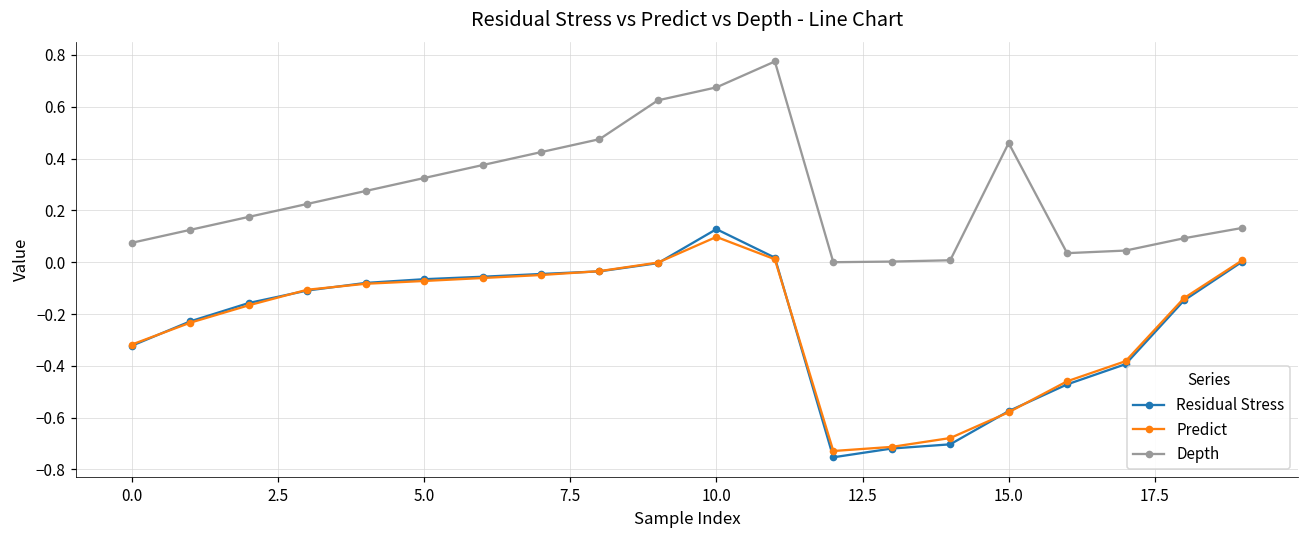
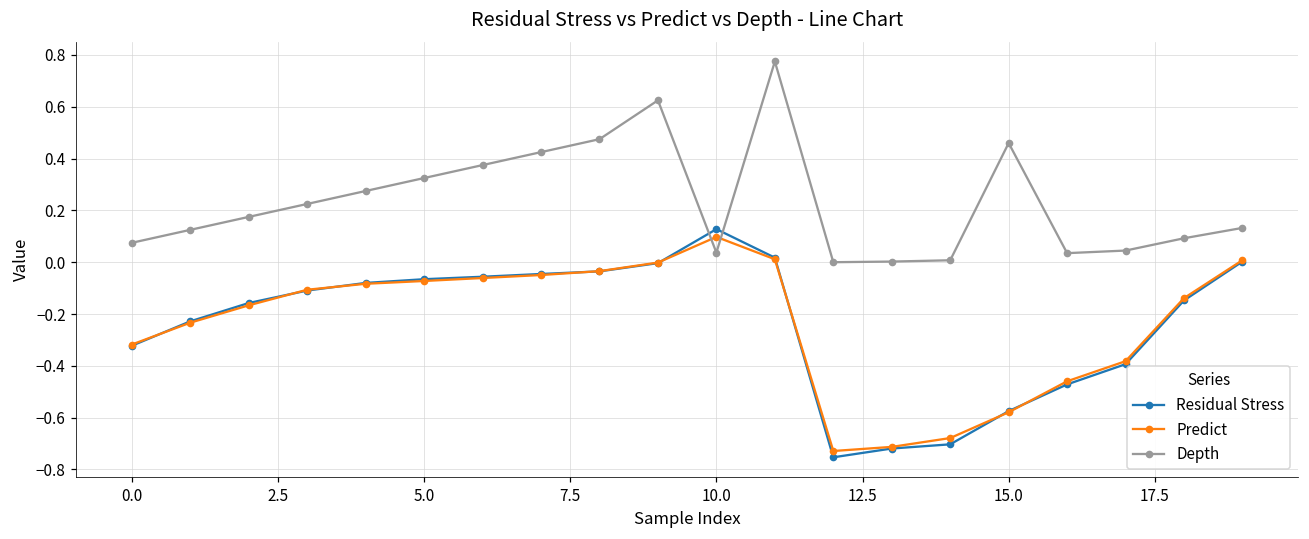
  {
    "Residual Stress": {
      "10.0": 0.13
    },
    "Predict": {
      "10.0": 0.10
    },
    "Depth": {
      "0.0": 0.08,
      "5.0": 0.33,
-     "10.0": 0.68,
+     "10.0": 0.04,
      "15.0": 0.46
    }
  }
